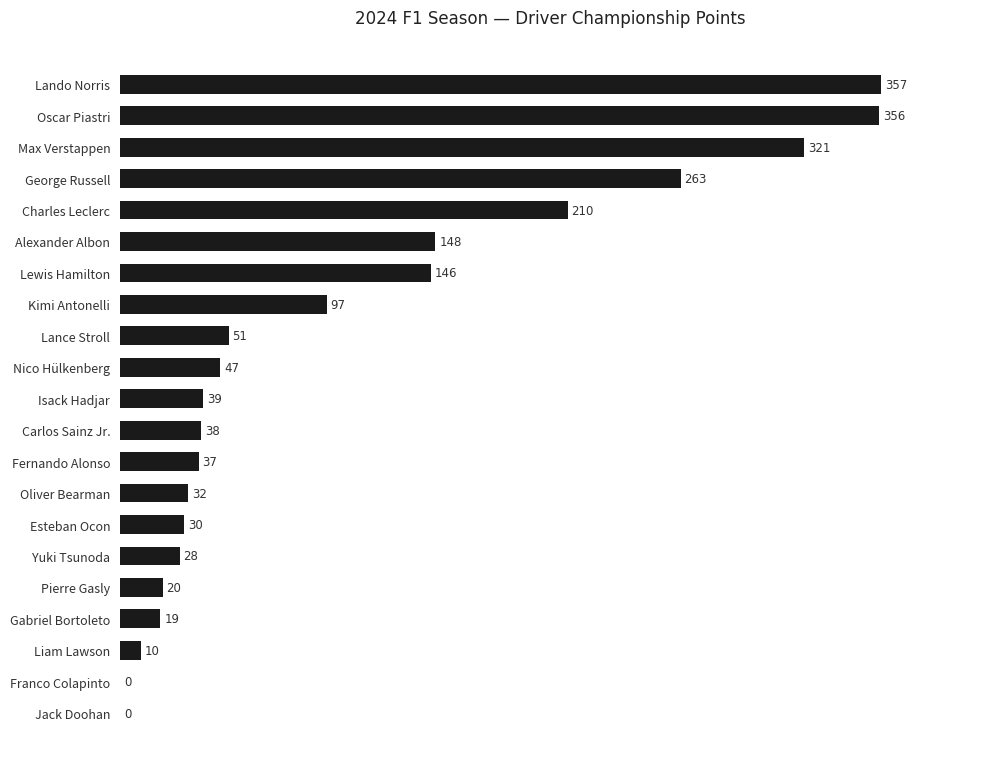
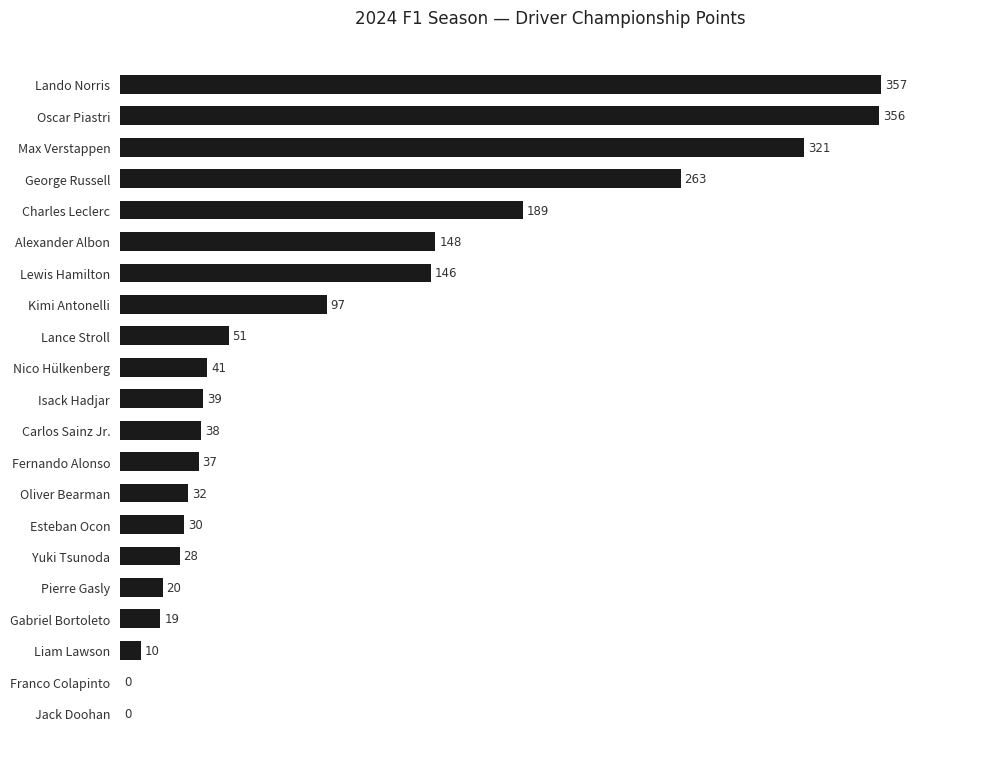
  {
    "Lando Norris": 357,
    "Oscar Piastri": 356,
    "Max Verstappen": 321,
    "George Russell": 263,
-   "Charles Leclerc": 210,
+   "Charles Leclerc": 189,
    "Alexander Albon": 148,
    "Lewis Hamilton": 146,
    "Kimi Antonelli": 97,
    "Lance Stroll": 51,
-   "Nico Hülkenberg": 47,
+   "Nico Hülkenberg": 41,
    "Isack Hadjar": 39,
    "Carlos Sainz Jr.": 38,
    "Fernando Alonso": 37,
    "Oliver Bearman": 32,
    "Esteban Ocon": 30,
    "Yuki Tsunoda": 28,
    "Pierre Gasly": 20,
    "Gabriel Bortoleto": 19,
    "Liam Lawson": 10,
    "Franco Colapinto": 0,
    "Jack Doohan": 0
  }
